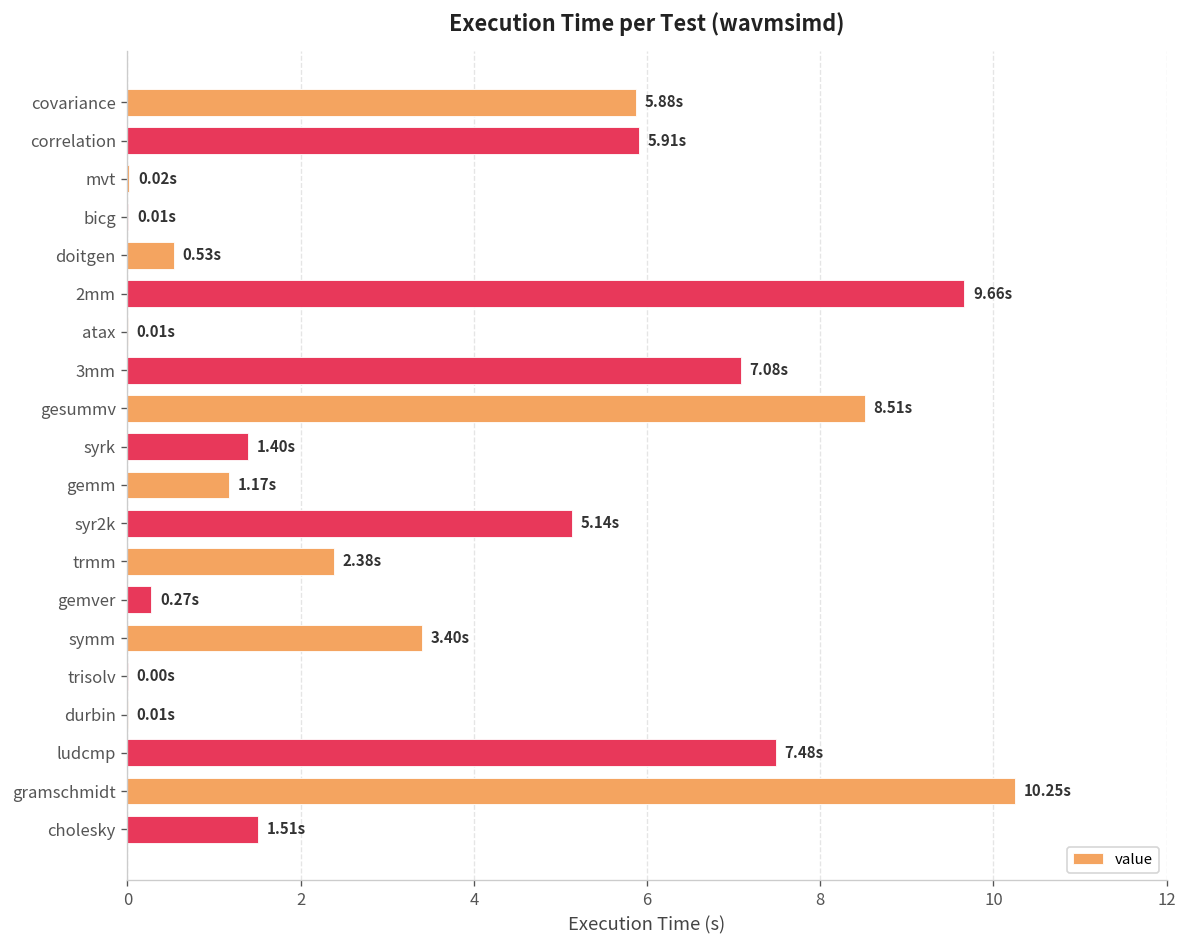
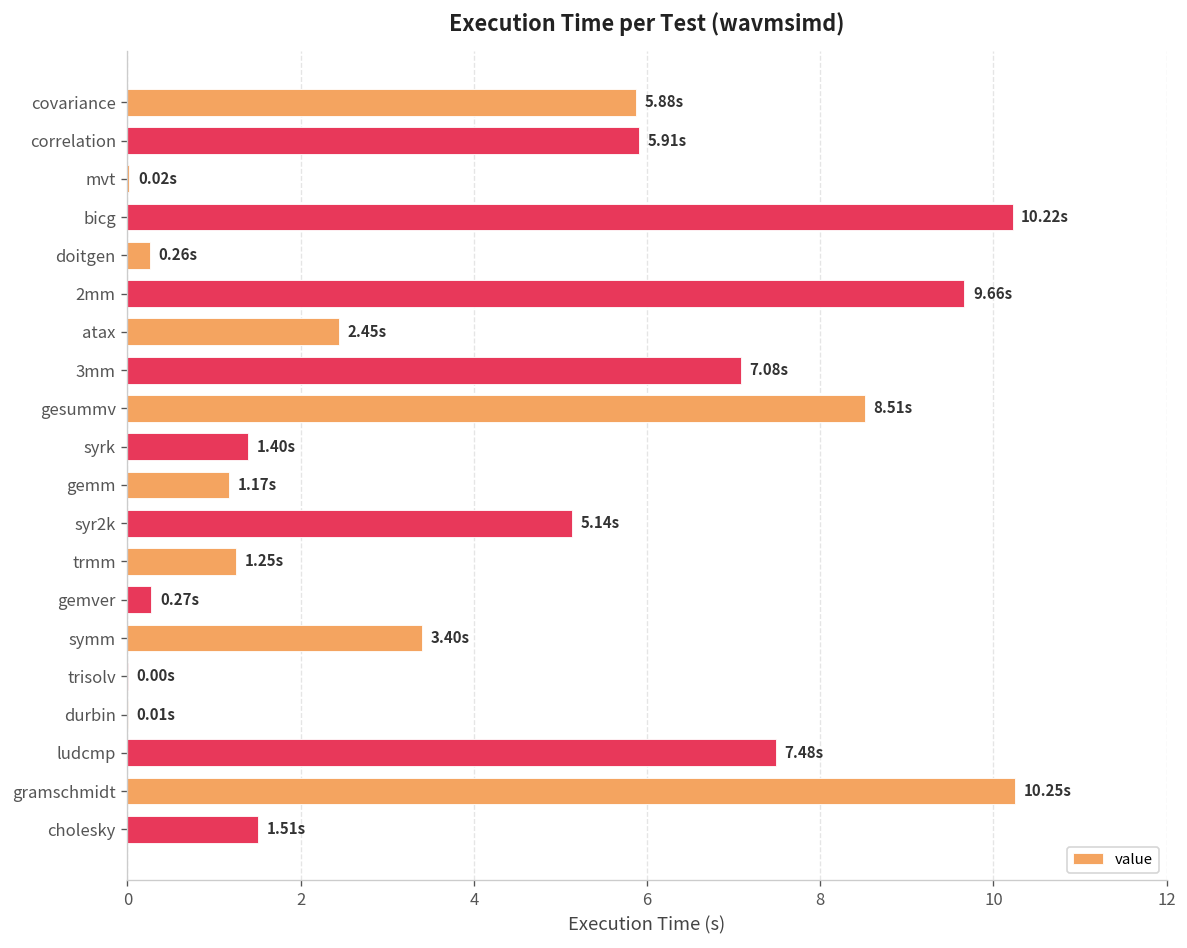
  {
    "covariance": "5.88s",
    "correlation": "5.91s",
    "mvt": "0.02s",
-   "bicg": "0.01s",
-   "doitgen": "0.53s",
+   "bicg": "10.22s",
+   "doitgen": "0.26s",
    "2mm": "9.66s",
-   "atax": "0.01s",
+   "atax": "2.45s",
    "3mm": "7.08s",
    "gesummv": "8.51s",
    "syrk": "1.40s",
    "gemm": "1.17s",
    "syr2k": "5.14s",
-   "trmm": "2.38s",
+   "trmm": "1.25s",
    "gemver": "0.27s",
    "symm": "3.40s",
    "trisolv": "0.00s",
    "durbin": "0.01s",
    "ludcmp": "7.48s",
    "gramschmidt": "10.25s",
    "cholesky": "1.51s"
  }
